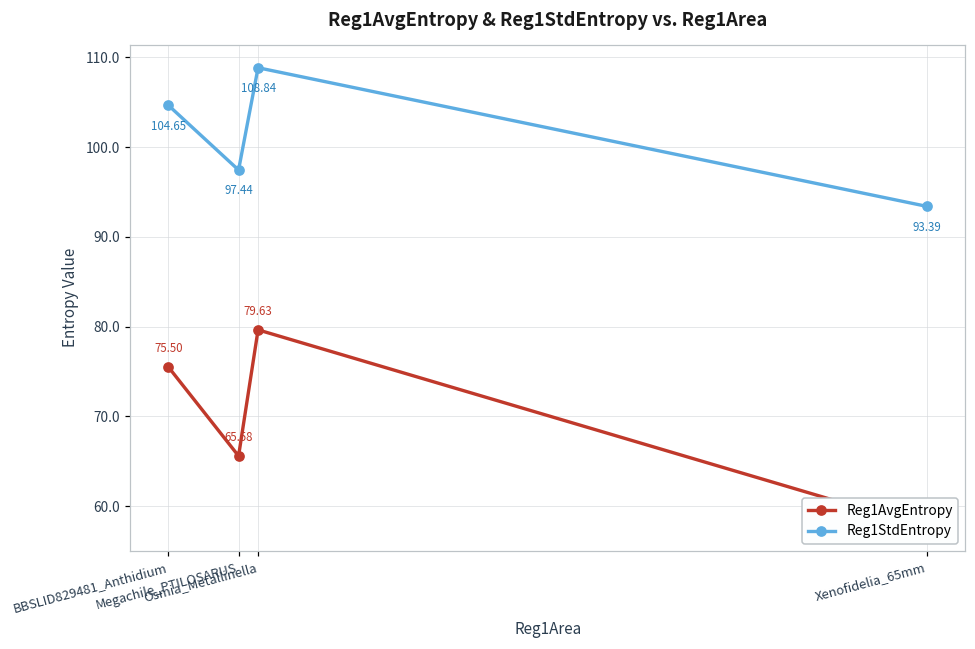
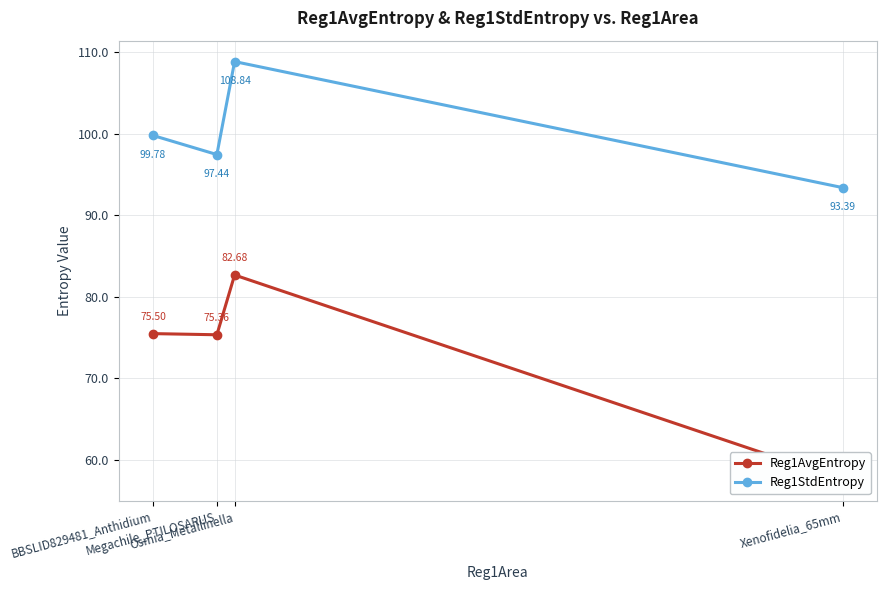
  {
    "Reg1AvgEntropy": {
      "BBSLID829481_Anthidium": 75.50,
-     "Megachile_PTILOSARUS": 65.58,
-     "Osmia_Metallinella": 79.63
+     "Megachile_PTILOSARUS": 75.36,
+     "Osmia_Metallinella": 82.68
    },
    "Reg1StdEntropy": {
-     "BBSLID829481_Anthidium": 104.65,
+     "BBSLID829481_Anthidium": 99.78,
      "Megachile_PTILOSARUS": 97.44,
      "Osmia_Metallinella": 108.84,
      "Xenofidelia_65mm": 93.39
    }
  }
